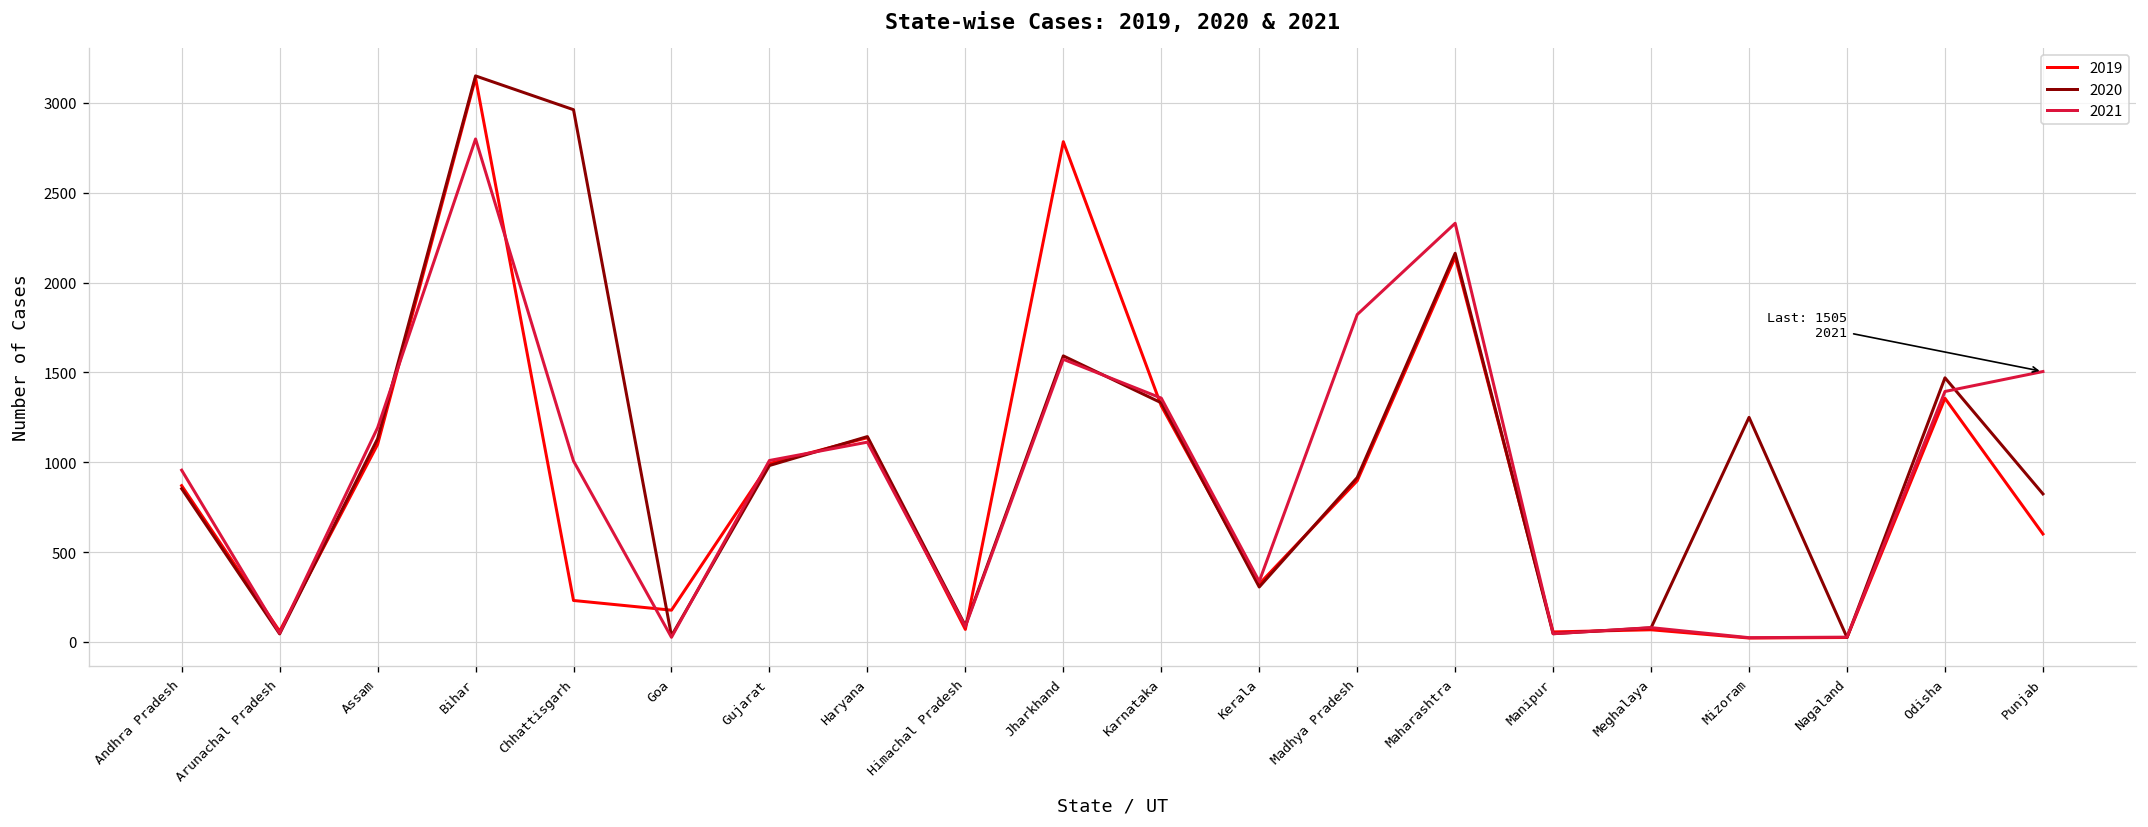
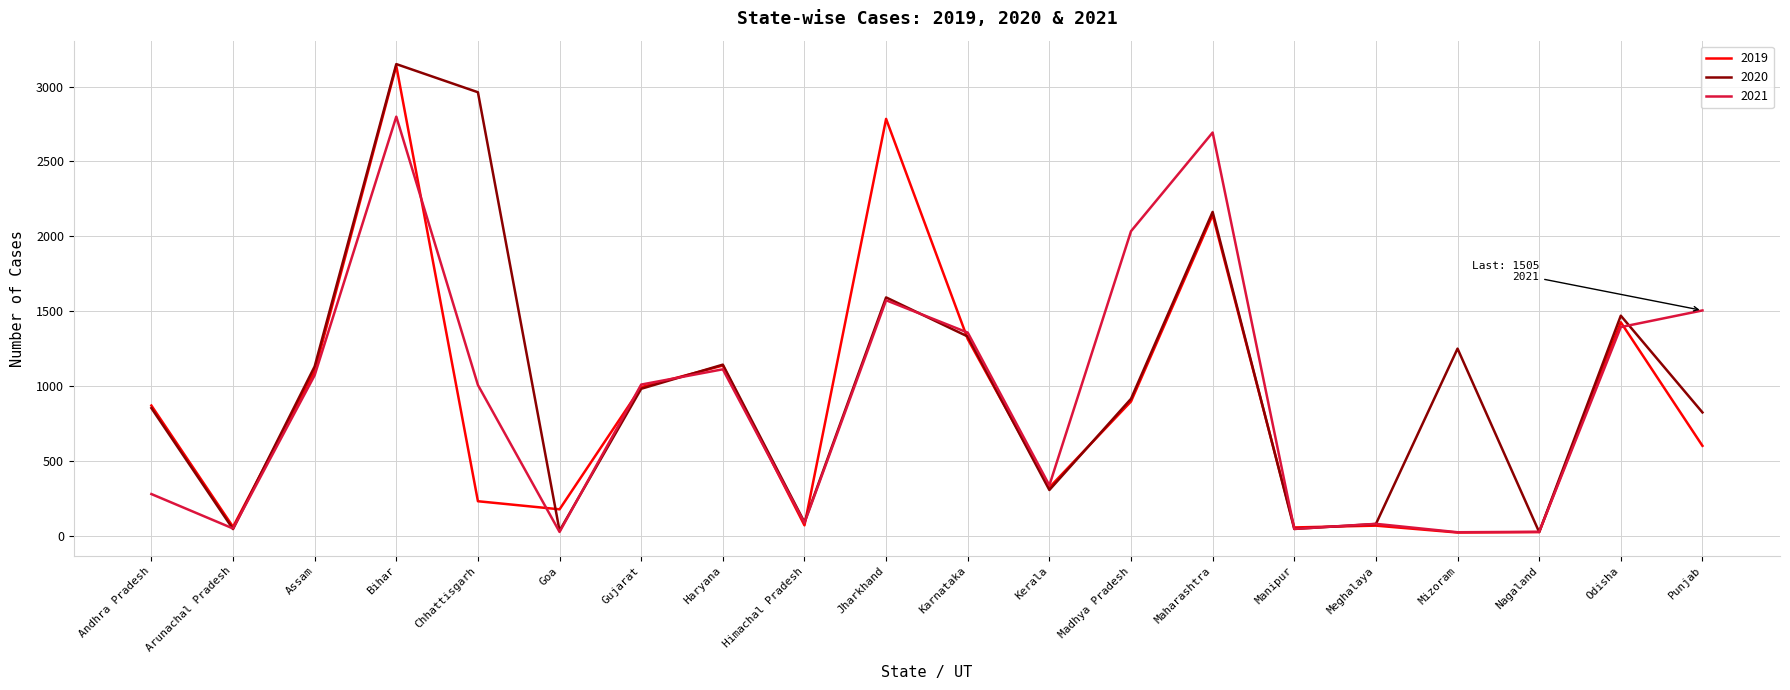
  {
    "2019": {
      "Andhra Pradesh": 870,
      "Assam": 1100,
      "Chhattisgarh": 230,
      "Goa": 180,
      "Jharkhand": 2780,
      "Madhya Pradesh": 900,
      "Maharashtra": 2140,
-     "Odisha": 1360,
+     "Odisha": 1430,
      "Punjab": 600
    },
    "2020": {
      "Andhra Pradesh": 850,
      "Assam": 1130,
      "Chhattisgarh": 2960,
      "Jharkhand": 1590,
      "Madhya Pradesh": 920,
      "Maharashtra": 2160,
      "Mizoram": 1250,
      "Odisha": 1470,
      "Punjab": 820
    },
    "2021": {
-     "Andhra Pradesh": 960,
-     "Assam": 1190,
+     "Andhra Pradesh": 280,
+     "Assam": 1070,
      "Bihar": 2800,
      "Chhattisgarh": 1010,
      "Haryana": 1110,
      "Jharkhand": 1570,
      "Karnataka": 1360,
-     "Madhya Pradesh": 1820,
-     "Maharashtra": 2330,
+     "Madhya Pradesh": 2030,
+     "Maharashtra": 2690,
      "Odisha": 1390
    }
  }
